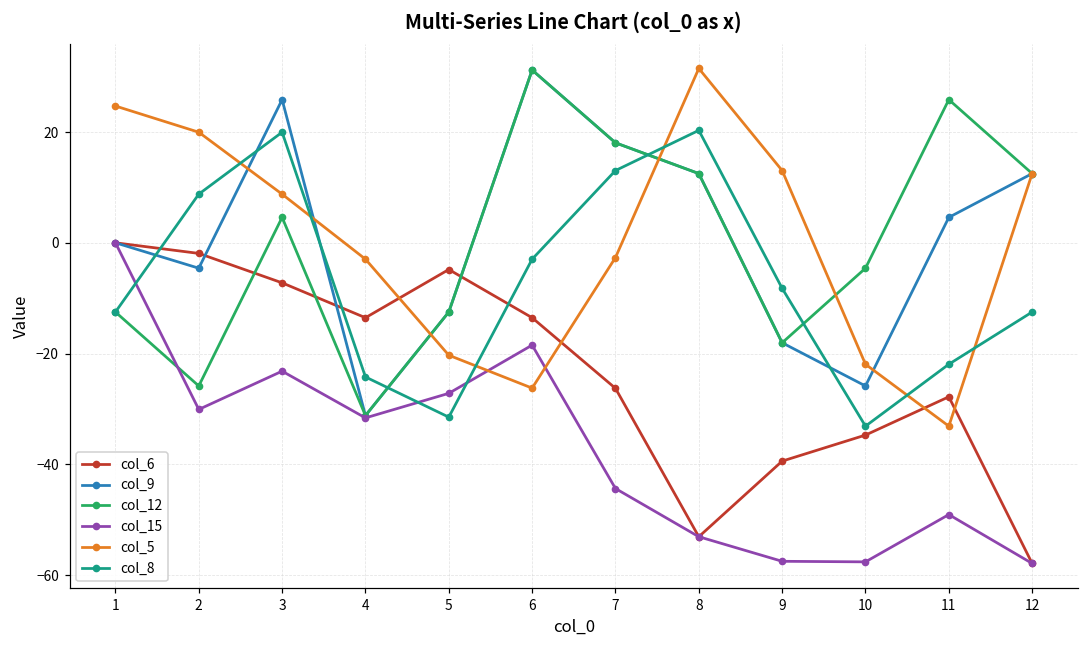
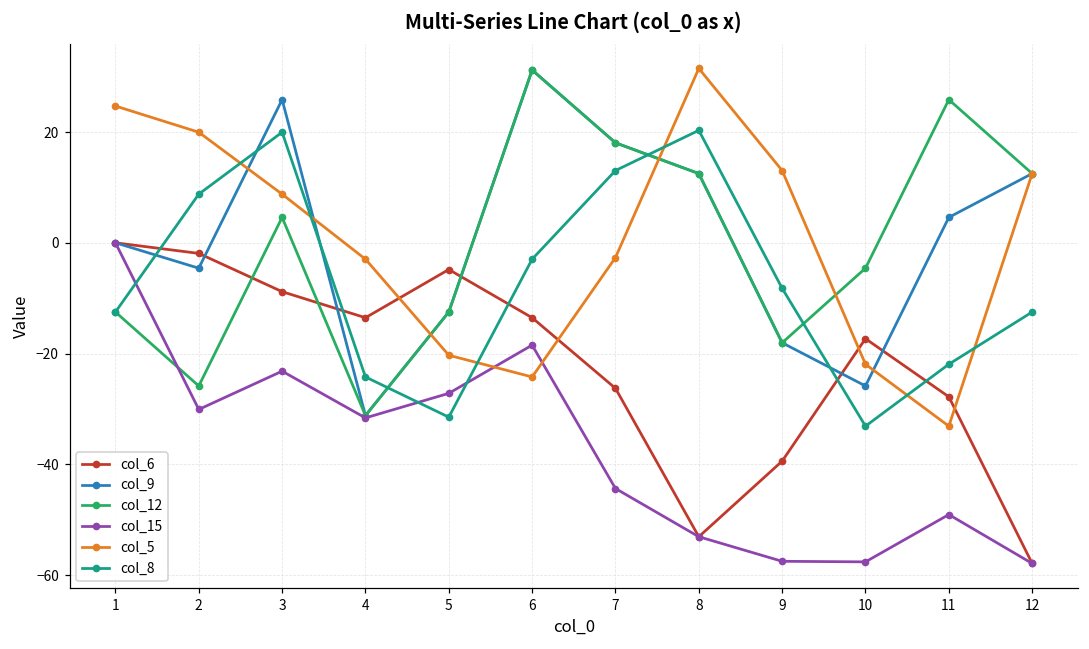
  {
    "col_6": {
      "2": -2,
-     "3": -7,
+     "3": -9,
      "4": -14,
      "5": -5,
      "6": -14,
      "7": -26,
      "9": -39,
-     "10": -35,
+     "10": -17,
      "11": -28
    },
    "col_9": {
      "2": -5,
      "3": 26,
      "10": -26,
      "11": 5
    },
    "col_15": {
      "2": -30,
      "3": -23,
      "5": -27,
      "6": -18,
      "7": -44,
      "9": -58,
      "10": -58,
      "11": -49
    },
    "col_5": {
      "1": 25,
      "2": 20,
      "3": 9,
      "4": -3,
      "5": -20,
-     "6": -26,
+     "6": -24,
      "7": -3,
      "8": 31,
      "9": 13,
      "10": -22,
      "11": -33
    }
  }
